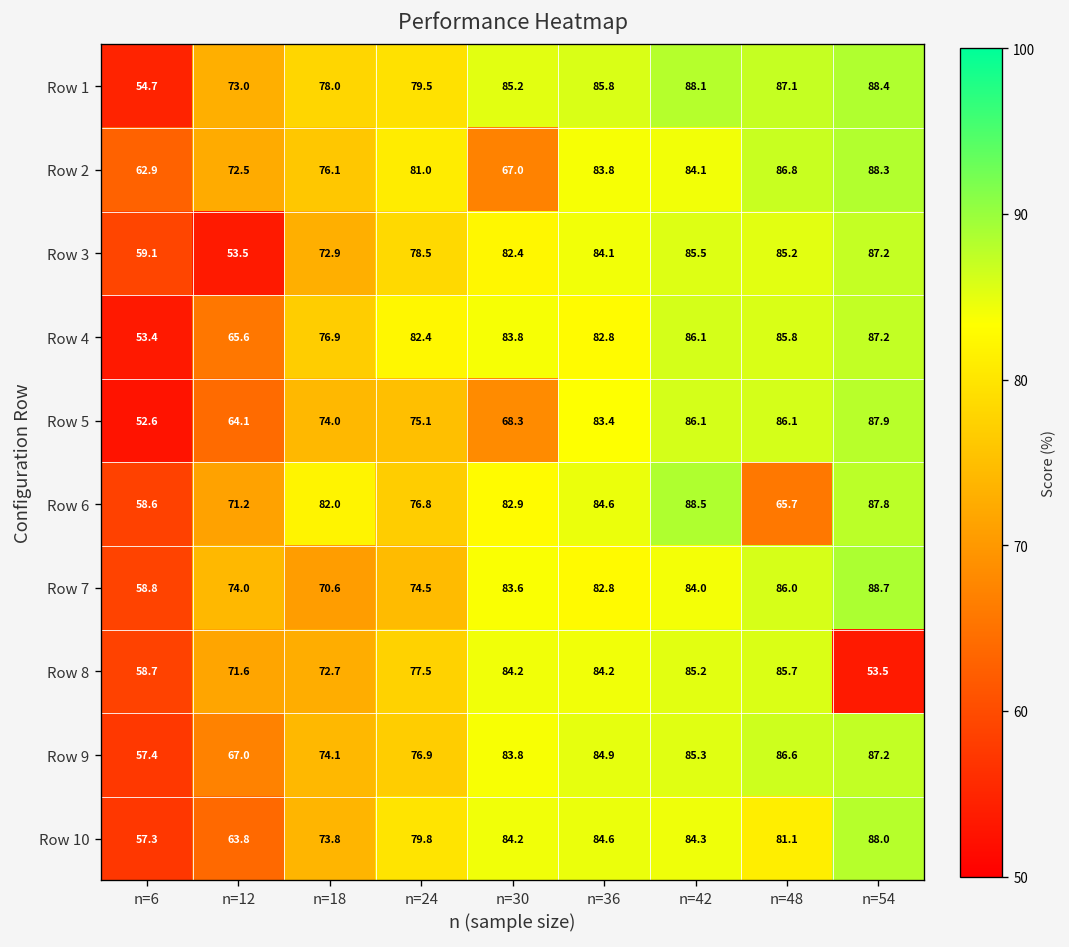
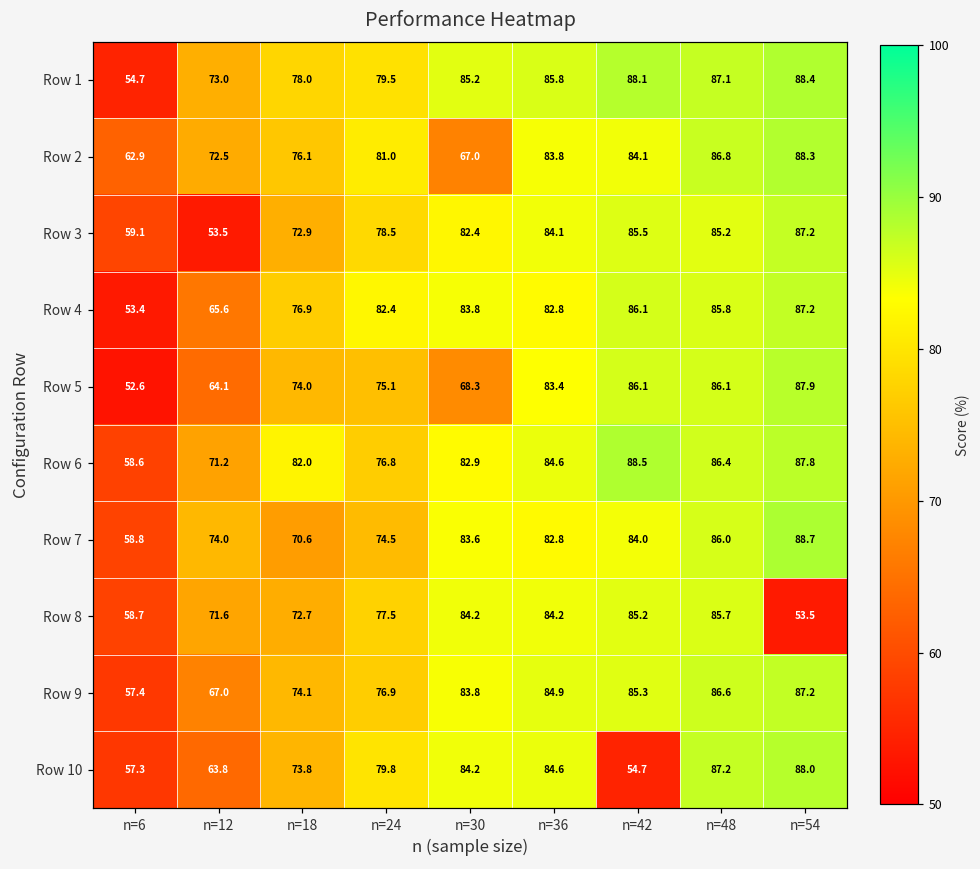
  {
    "Row 1": {
      "n=6": 54.7,
      "n=12": 73.0,
      "n=18": 78.0,
      "n=24": 79.5,
      "n=30": 85.2,
      "n=36": 85.8,
      "n=42": 88.1,
      "n=48": 87.1,
      "n=54": 88.4
    },
    "Row 2": {
      "n=6": 62.9,
      "n=12": 72.5,
      "n=18": 76.1,
      "n=24": 81.0,
      "n=30": 67.0,
      "n=36": 83.8,
      "n=42": 84.1,
      "n=48": 86.8,
      "n=54": 88.3
    },
    "Row 3": {
      "n=6": 59.1,
      "n=12": 53.5,
      "n=18": 72.9,
      "n=24": 78.5,
      "n=30": 82.4,
      "n=36": 84.1,
      "n=42": 85.5,
      "n=48": 85.2,
      "n=54": 87.2
    },
    "Row 4": {
      "n=6": 53.4,
      "n=12": 65.6,
      "n=18": 76.9,
      "n=24": 82.4,
      "n=30": 83.8,
      "n=36": 82.8,
      "n=42": 86.1,
      "n=48": 85.8,
      "n=54": 87.2
    },
    "Row 5": {
      "n=6": 52.6,
      "n=12": 64.1,
      "n=18": 74.0,
      "n=24": 75.1,
      "n=30": 68.3,
      "n=36": 83.4,
      "n=42": 86.1,
      "n=48": 86.1,
      "n=54": 87.9
    },
    "Row 6": {
      "n=6": 58.6,
      "n=12": 71.2,
      "n=18": 82.0,
      "n=24": 76.8,
      "n=30": 82.9,
      "n=36": 84.6,
      "n=42": 88.5,
-     "n=48": 65.7,
+     "n=48": 86.4,
      "n=54": 87.8
    },
    "Row 7": {
      "n=6": 58.8,
      "n=12": 74.0,
      "n=18": 70.6,
      "n=24": 74.5,
      "n=30": 83.6,
      "n=36": 82.8,
      "n=42": 84.0,
      "n=48": 86.0,
      "n=54": 88.7
    },
    "Row 8": {
      "n=6": 58.7,
      "n=12": 71.6,
      "n=18": 72.7,
      "n=24": 77.5,
      "n=30": 84.2,
      "n=36": 84.2,
      "n=42": 85.2,
      "n=48": 85.7,
      "n=54": 53.5
    },
    "Row 9": {
      "n=6": 57.4,
      "n=12": 67.0,
      "n=18": 74.1,
      "n=24": 76.9,
      "n=30": 83.8,
      "n=36": 84.9,
      "n=42": 85.3,
      "n=48": 86.6,
      "n=54": 87.2
    },
    "Row 10": {
      "n=6": 57.3,
      "n=12": 63.8,
      "n=18": 73.8,
      "n=24": 79.8,
      "n=30": 84.2,
      "n=36": 84.6,
-     "n=42": 84.3,
-     "n=48": 81.1,
+     "n=42": 54.7,
+     "n=48": 87.2,
      "n=54": 88.0
    }
  }
